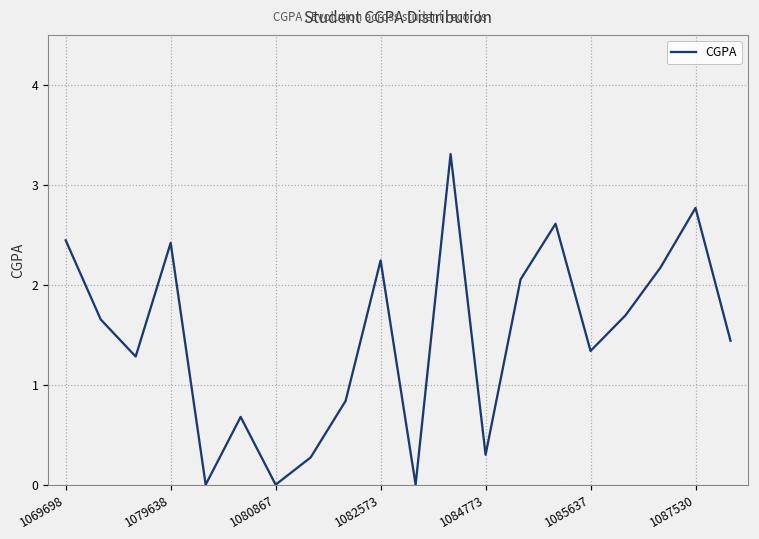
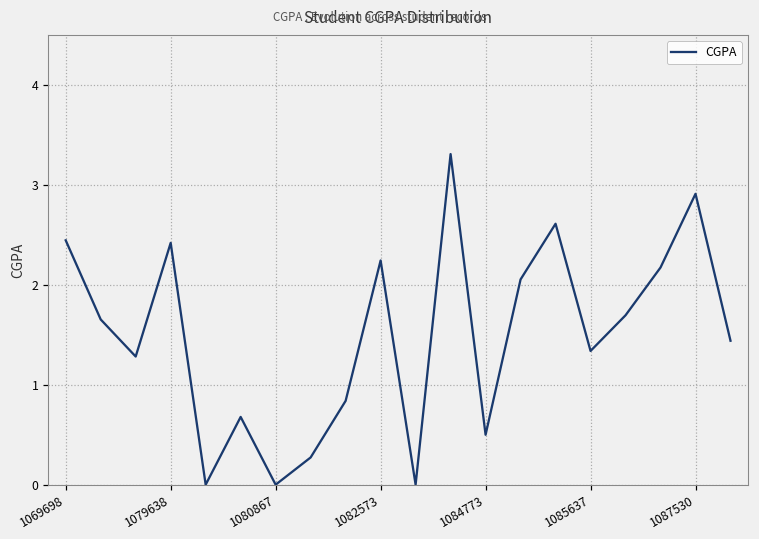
  {
    "1069698": 2.4,
    "1079638": 2.4,
    "1080867": 0.0,
    "1082573": 2.2,
-   "1084773": 0.3,
+   "1084773": 0.5,
    "1085637": 1.3,
-   "1087530": 2.8
+   "1087530": 2.9
  }
